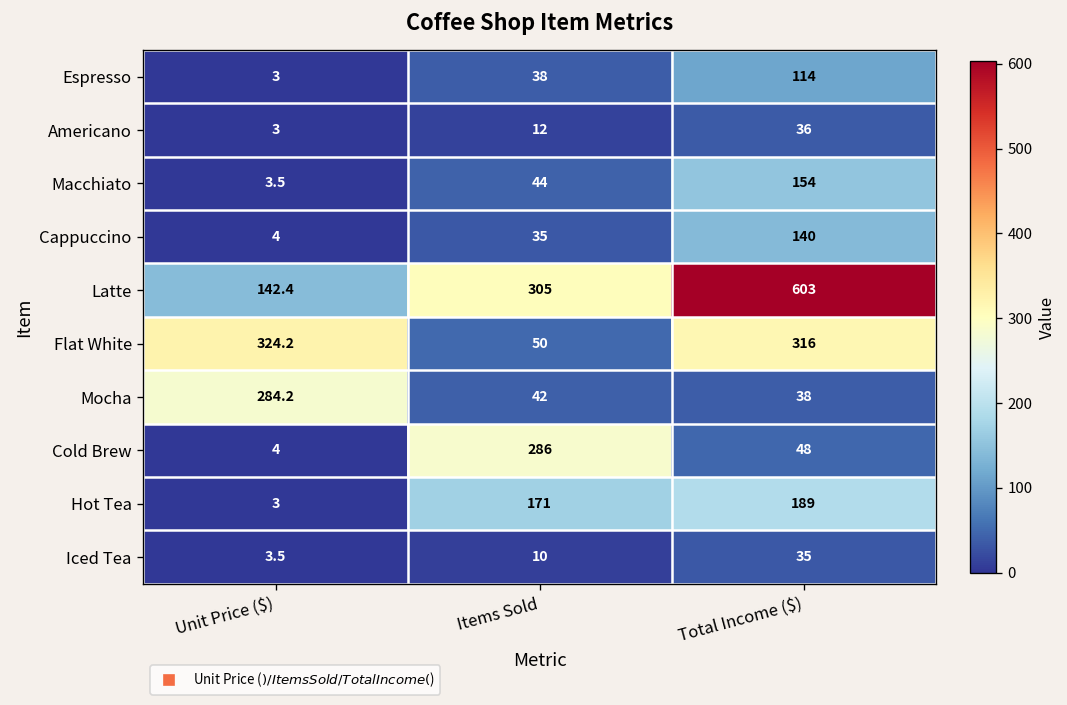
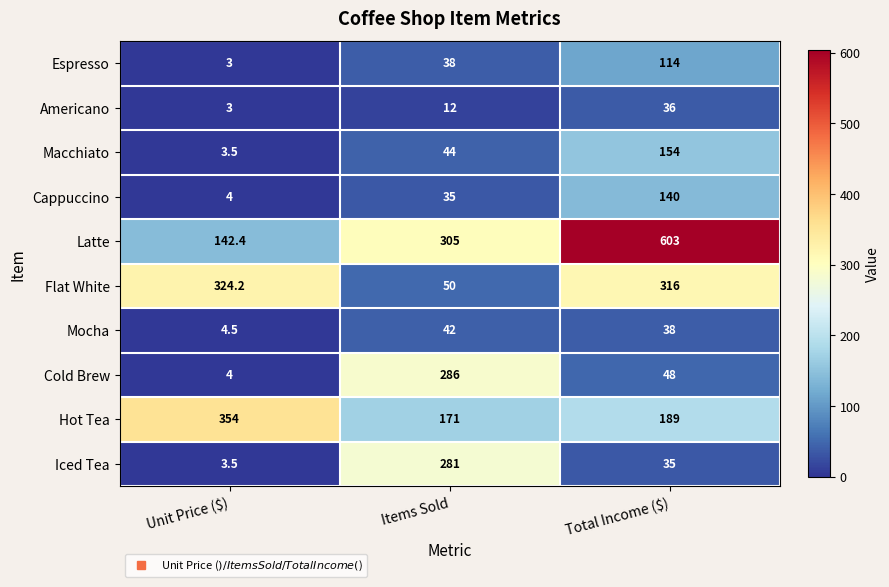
  {
    "Espresso": {
      "Unit Price ($)": 3,
      "Items Sold": 38,
      "Total Income ($)": 114
    },
    "Americano": {
      "Unit Price ($)": 3,
      "Items Sold": 12,
      "Total Income ($)": 36
    },
    "Macchiato": {
      "Unit Price ($)": 3.5,
      "Items Sold": 44,
      "Total Income ($)": 154
    },
    "Cappuccino": {
      "Unit Price ($)": 4,
      "Items Sold": 35,
      "Total Income ($)": 140
    },
    "Latte": {
      "Unit Price ($)": 142.4,
      "Items Sold": 305,
      "Total Income ($)": 603
    },
    "Flat White": {
      "Unit Price ($)": 324.2,
      "Items Sold": 50,
      "Total Income ($)": 316
    },
    "Mocha": {
-     "Unit Price ($)": 284.2,
+     "Unit Price ($)": 4.5,
      "Items Sold": 42,
      "Total Income ($)": 38
    },
    "Cold Brew": {
      "Unit Price ($)": 4,
      "Items Sold": 286,
      "Total Income ($)": 48
    },
    "Hot Tea": {
-     "Unit Price ($)": 3,
+     "Unit Price ($)": 354,
      "Items Sold": 171,
      "Total Income ($)": 189
    },
    "Iced Tea": {
      "Unit Price ($)": 3.5,
-     "Items Sold": 10,
+     "Items Sold": 281,
      "Total Income ($)": 35
    }
  }
